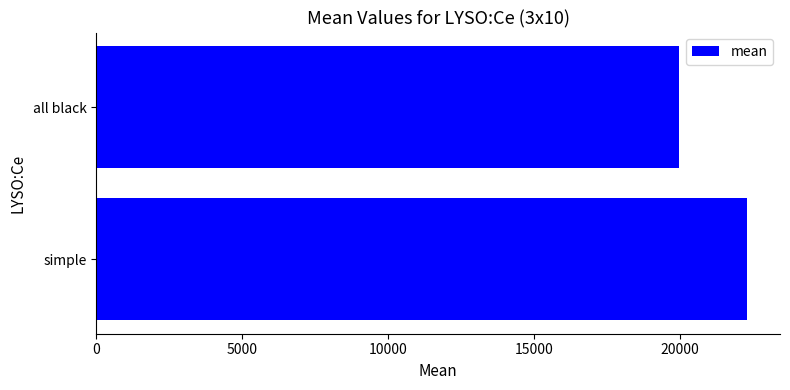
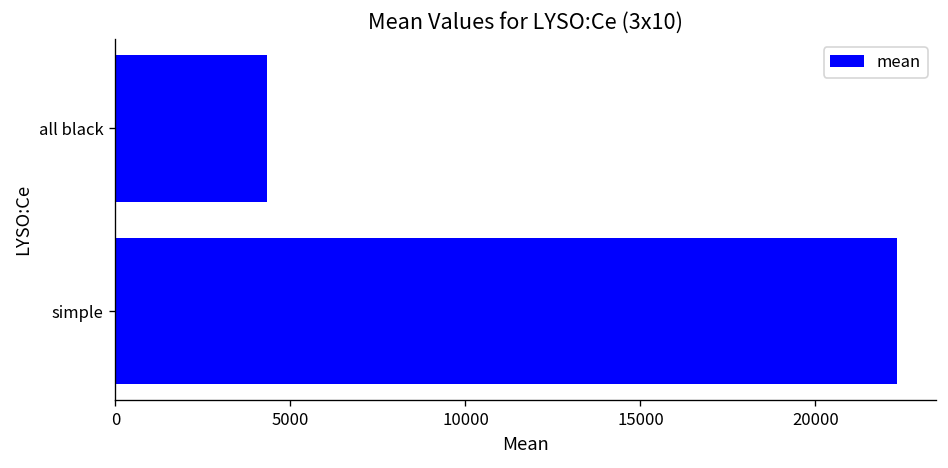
  {
-   "all black": 20000,
+   "all black": 4300,
    "simple": 22300
  }
